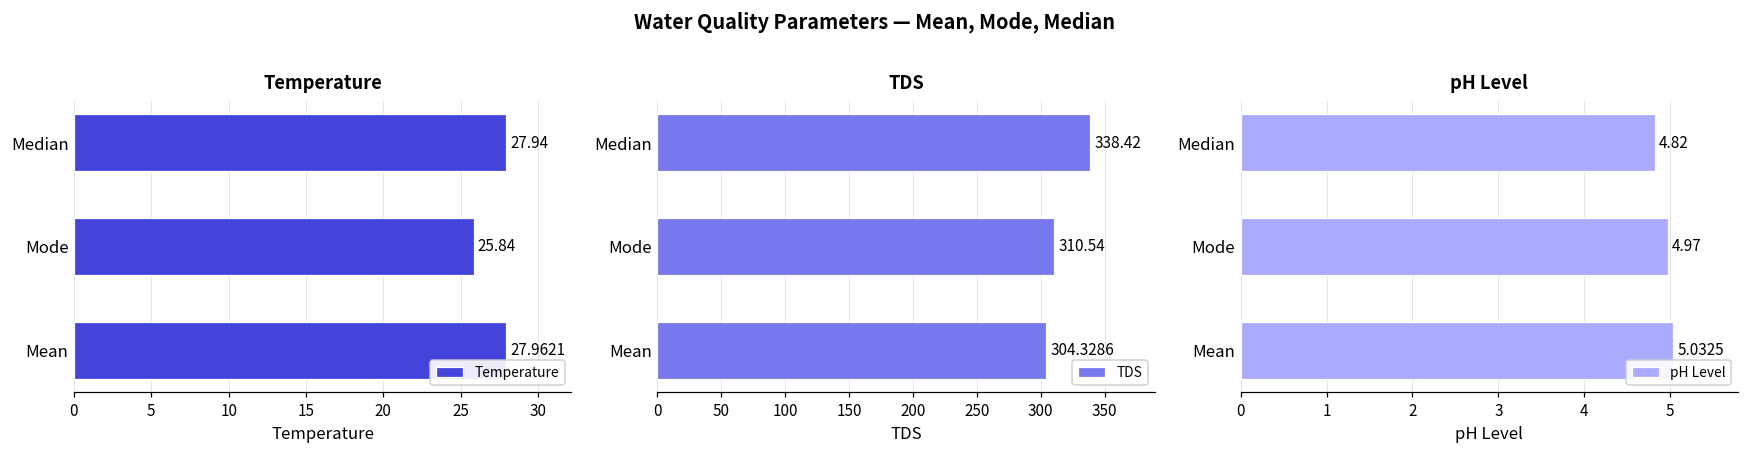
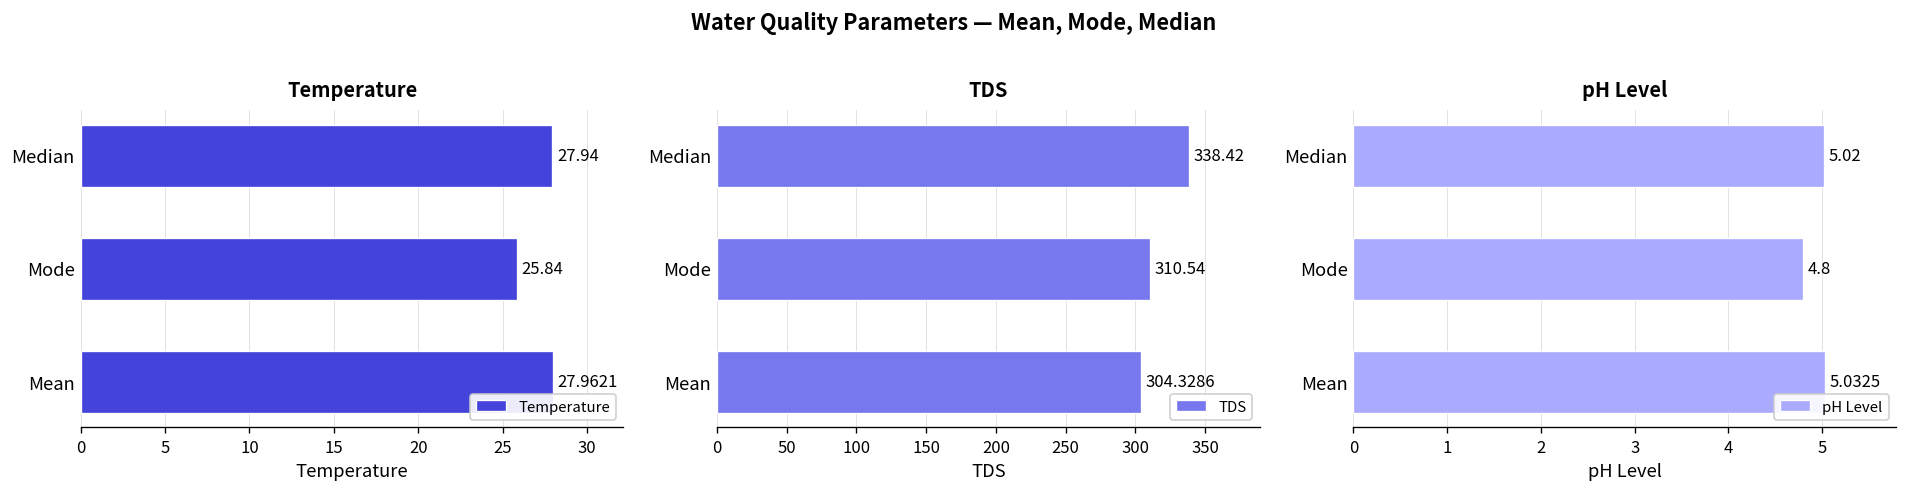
  {
    "Temperature": {
      "Median": 27.94,
      "Mode": 25.84,
      "Mean": 27.9621
    },
    "TDS": {
      "Median": 338.42,
      "Mode": 310.54,
      "Mean": 304.3286
    },
    "pH Level": {
-     "Median": 4.82,
-     "Mode": 4.97,
+     "Median": 5.02,
+     "Mode": 4.8,
      "Mean": 5.0325
    }
  }
